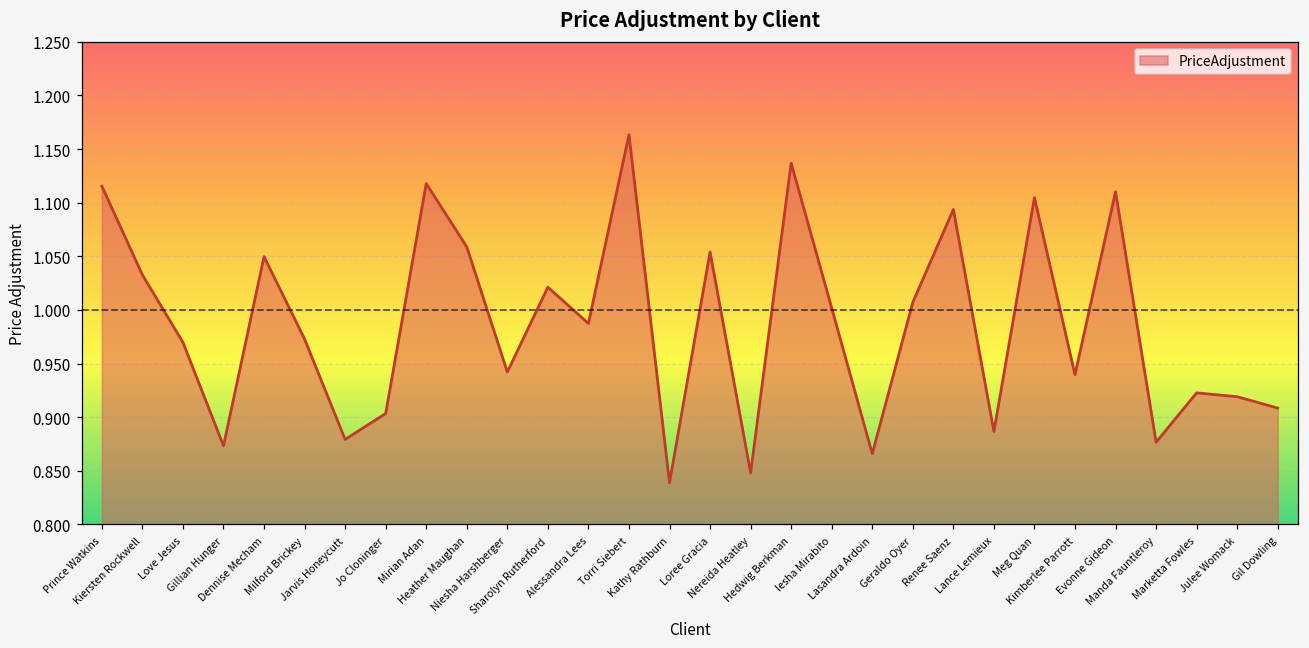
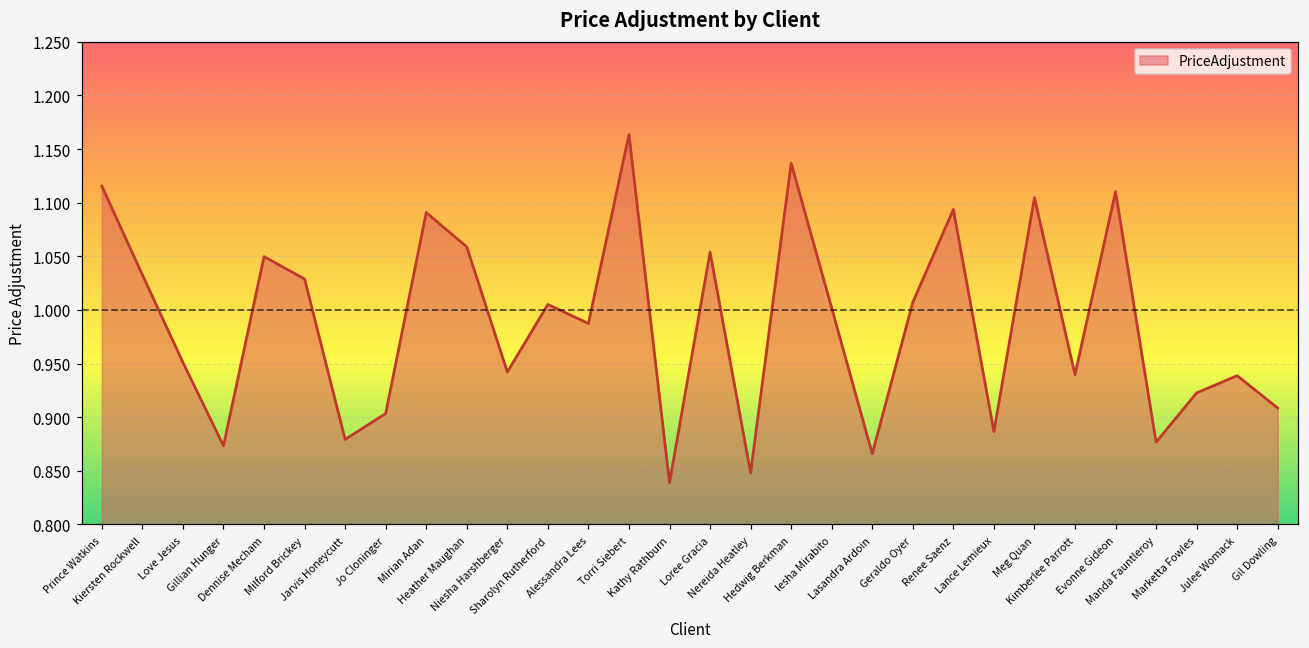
  {
    "Prince Watkins": 1.12,
    "Kiersten Rockwell": 1.03,
-   "Love Jesus": 0.97,
+   "Love Jesus": 0.95,
    "Gillian Hunger": 0.87,
    "Dennise Mecham": 1.05,
-   "Milford Brickey": 0.97,
+   "Milford Brickey": 1.03,
    "Jarvis Honeycutt": 0.88,
    "Jo Cloninger": 0.90,
-   "Mirian Adan": 1.12,
+   "Mirian Adan": 1.09,
    "Heather Maughan": 1.06,
    "Niesha Harshberger": 0.94,
-   "Sharolyn Rutherford": 1.02,
+   "Sharolyn Rutherford": 1.01,
    "Alessandra Lees": 0.99,
    "Torri Siebert": 1.16,
    "Kathy Rathburn": 0.84,
    "Loree Gracia": 1.05,
    "Nereida Heatley": 0.85,
    "Hedwig Berkman": 1.14,
    "Iesha Mirabito": 1.00,
    "Lasandra Ardoin": 0.87,
    "Geraldo Oyer": 1.01,
    "Renee Saenz": 1.09,
    "Lance Lemieux": 0.89,
    "Meg Quan": 1.10,
    "Kimberlee Parrott": 0.94,
    "Evonne Gideon": 1.11,
    "Manda Fauntleroy": 0.88,
    "Marketta Fowles": 0.92,
-   "Julee Womack": 0.92,
+   "Julee Womack": 0.94,
    "Gil Dowling": 0.91
  }
